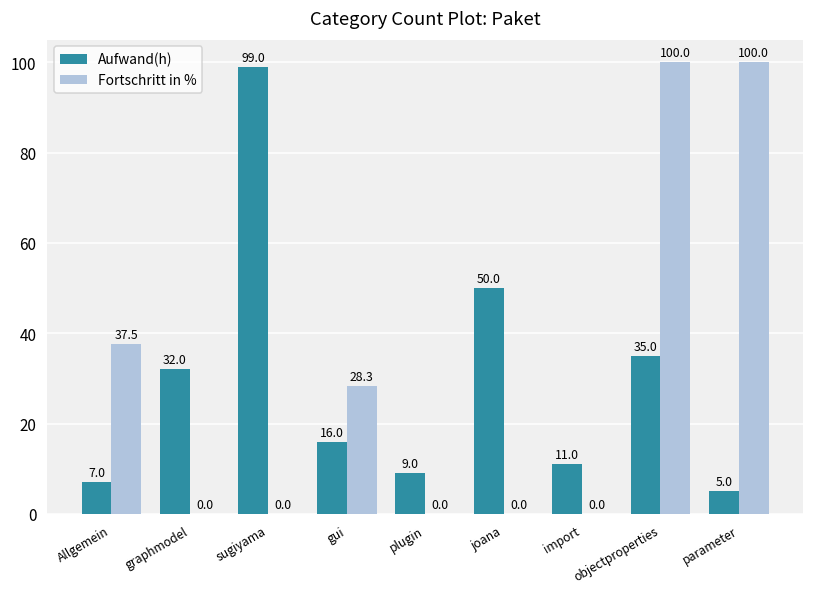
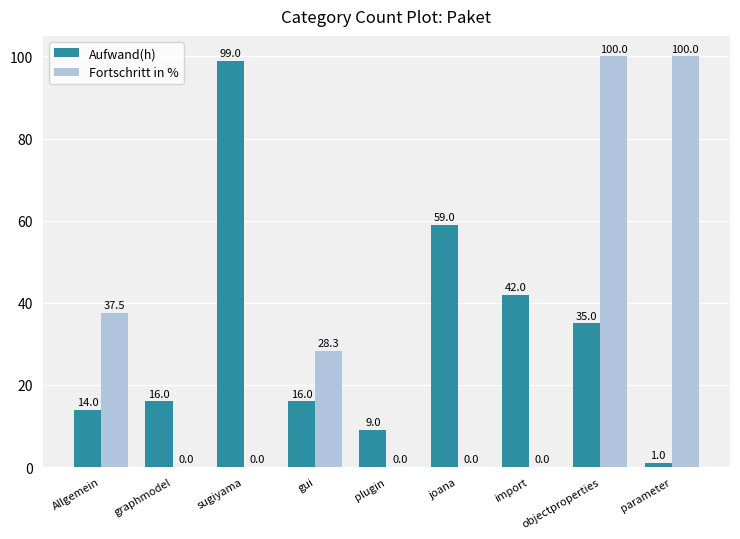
  {
    "Aufwand(h)": {
-     "Allgemein": 7.0,
-     "graphmodel": 32.0,
+     "Allgemein": 14.0,
+     "graphmodel": 16.0,
      "sugiyama": 99.0,
      "gui": 16.0,
      "plugin": 9.0,
-     "joana": 50.0,
-     "import": 11.0,
+     "joana": 59.0,
+     "import": 42.0,
      "objectproperties": 35.0,
-     "parameter": 5.0
+     "parameter": 1.0
    },
    "Fortschritt in %": {
      "Allgemein": 37.5,
      "graphmodel": 0.0,
      "sugiyama": 0.0,
      "gui": 28.3,
      "plugin": 0.0,
      "joana": 0.0,
      "import": 0.0,
      "objectproperties": 100.0,
      "parameter": 100.0
    }
  }
